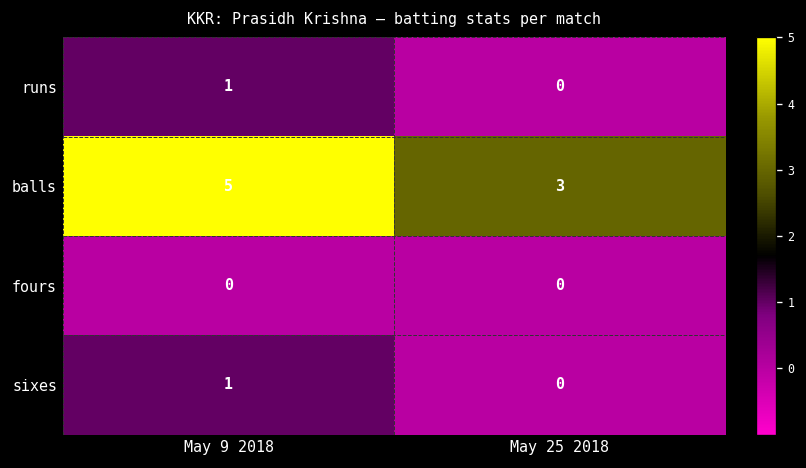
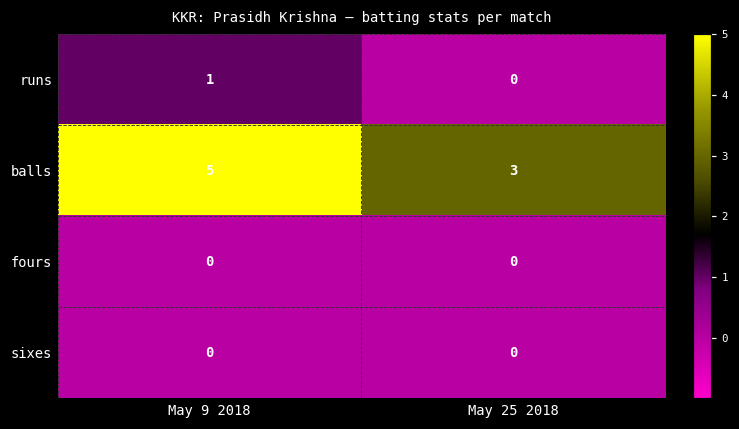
  {
    "runs": {
      "May 9 2018": 1,
      "May 25 2018": 0
    },
    "balls": {
      "May 9 2018": 5,
      "May 25 2018": 3
    },
    "fours": {
      "May 9 2018": 0,
      "May 25 2018": 0
    },
    "sixes": {
-     "May 9 2018": 1,
+     "May 9 2018": 0,
      "May 25 2018": 0
    }
  }
